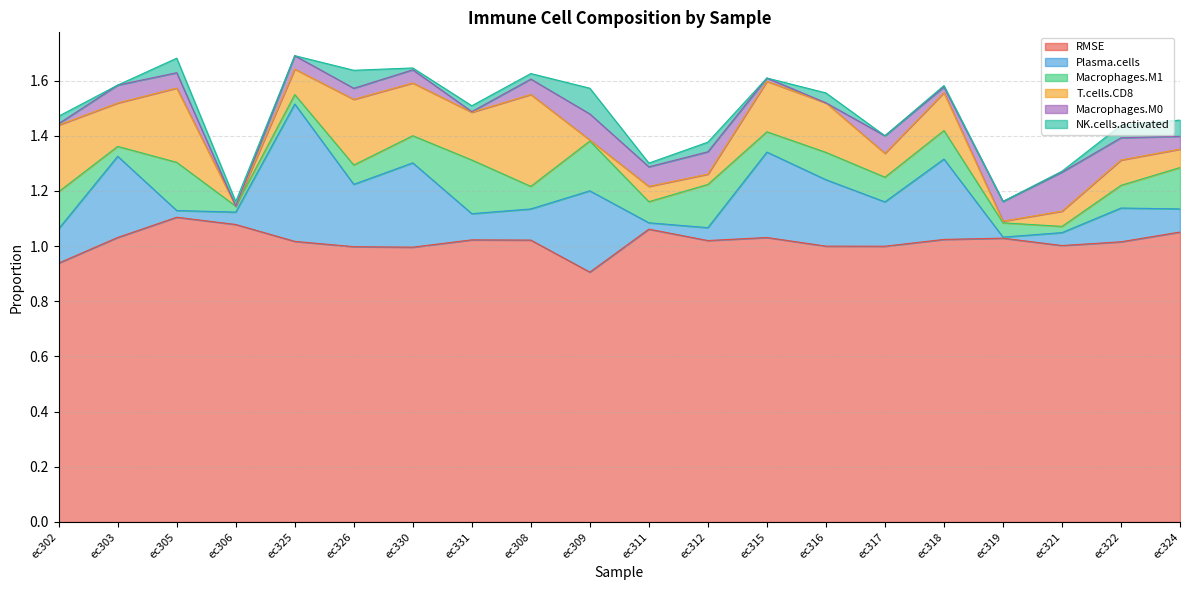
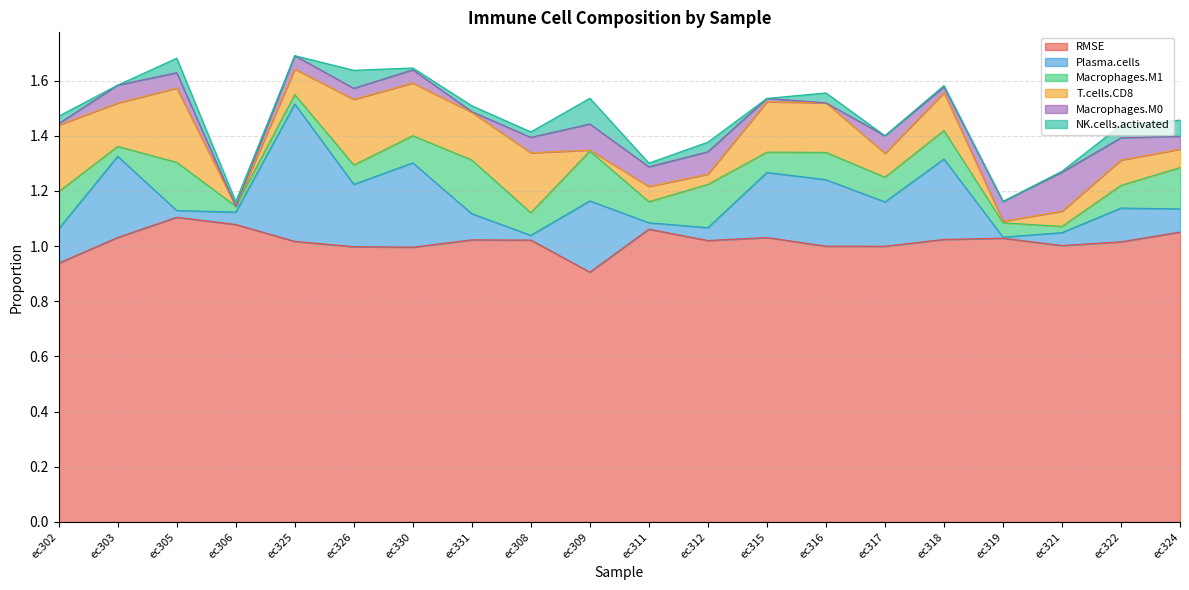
  {
    "RMSE": {
      "ec302": 0.94,
      "ec303": 1.03,
      "ec305": 1.10,
      "ec306": 1.08,
      "ec325": 1.02,
      "ec326": 1.00,
      "ec330": 1.00,
      "ec331": 1.02,
      "ec308": 1.02,
      "ec309": 0.91,
      "ec311": 1.06,
      "ec312": 1.02,
      "ec315": 1.03,
      "ec316": 1.00,
      "ec317": 1.00,
      "ec318": 1.02,
      "ec321": 1.00,
      "ec322": 1.02,
      "ec324": 1.05
    },
    "Plasma.cells": {
      "ec302": 0.12,
      "ec303": 0.29,
      "ec305": 0.02,
      "ec306": 0.04,
      "ec325": 0.50,
      "ec326": 0.23,
      "ec330": 0.31,
      "ec331": 0.09,
-     "ec308": 0.11,
-     "ec309": 0.29,
+     "ec308": 0.02,
+     "ec309": 0.26,
      "ec311": 0.02,
      "ec312": 0.05,
-     "ec315": 0.31,
+     "ec315": 0.24,
      "ec316": 0.24,
      "ec317": 0.16,
      "ec318": 0.29,
      "ec321": 0.05,
      "ec322": 0.12,
      "ec324": 0.08
    },
    "T.cells.CD8": {
      "ec303": 0.16,
      "ec305": 0.27,
      "ec325": 0.09,
      "ec326": 0.24,
      "ec330": 0.19,
-     "ec308": 0.33,
+     "ec308": 0.22,
      "ec311": 0.06,
      "ec312": 0.04,
      "ec315": 0.18,
      "ec317": 0.09,
      "ec318": 0.14,
      "ec321": 0.06,
      "ec322": 0.09,
      "ec324": 0.07
    },
    "Macrophages.M0": {
      "ec305": 0.06,
      "ec326": 0.04,
      "ec308": 0.06,
      "ec309": 0.09,
      "ec311": 0.07,
      "ec312": 0.08,
      "ec322": 0.08,
      "ec324": 0.05
    }
  }
